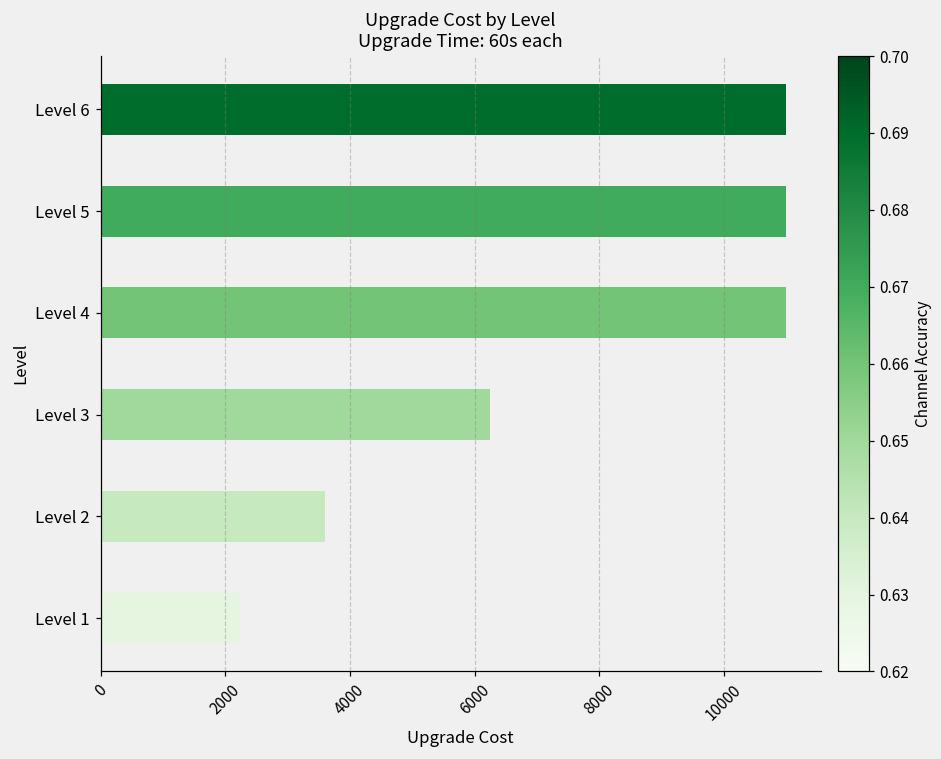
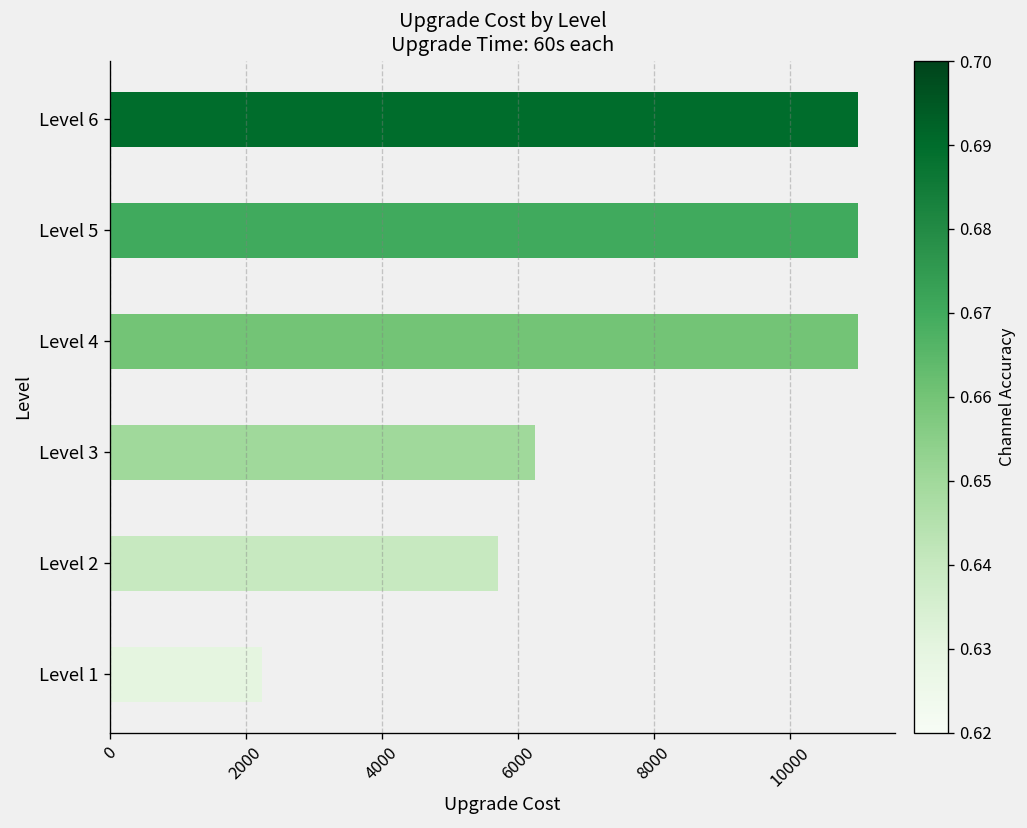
  {
    "Level 6": 11000,
    "Level 5": 11000,
    "Level 4": 11000,
    "Level 3": 6200,
-   "Level 2": 3600,
+   "Level 2": 5700,
    "Level 1": 2200
  }
